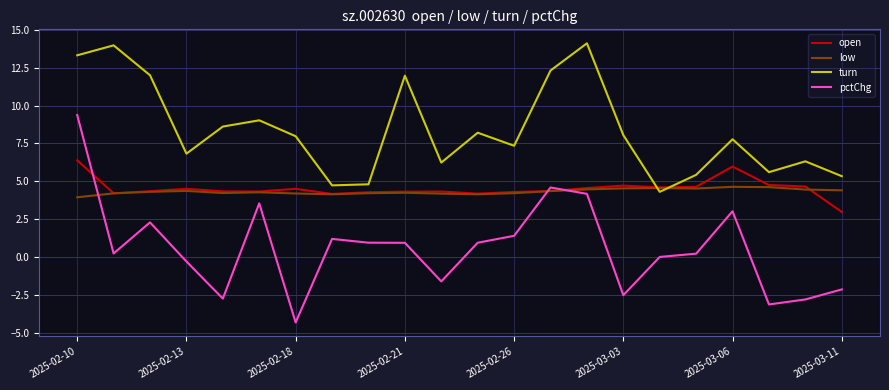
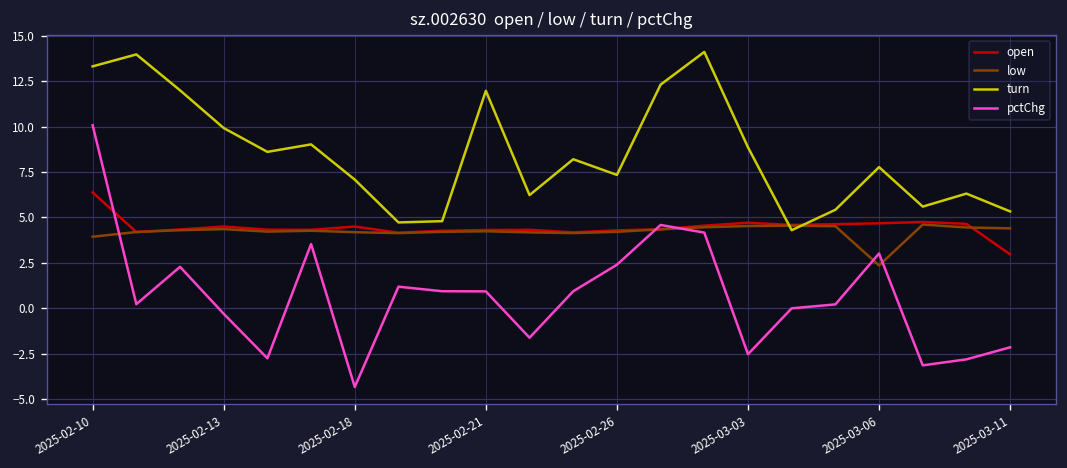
  {
    "open": {
      "2025-02-10": 6.4,
      "2025-02-18": 4.5,
      "2025-03-03": 4.7,
-     "2025-03-06": 6.0,
+     "2025-03-06": 4.7,
      "2025-03-11": 3.0
    },
    "low": {
      "2025-02-10": 3.9,
      "2025-02-18": 4.2,
      "2025-03-03": 4.5,
-     "2025-03-06": 4.6,
+     "2025-03-06": 2.4,
      "2025-03-11": 4.4
    },
    "turn": {
      "2025-02-10": 13.3,
-     "2025-02-13": 6.8,
-     "2025-02-18": 8.0,
+     "2025-02-13": 9.9,
+     "2025-02-18": 7.1,
      "2025-02-21": 12.0,
      "2025-02-26": 7.3,
-     "2025-03-03": 8.0,
+     "2025-03-03": 8.9,
      "2025-03-06": 7.8,
      "2025-03-11": 5.3
    },
    "pctChg": {
-     "2025-02-10": 9.4,
+     "2025-02-10": 10.1,
      "2025-02-13": -0.3,
      "2025-02-18": -4.3,
      "2025-02-21": 0.9,
-     "2025-02-26": 1.4,
+     "2025-02-26": 2.4,
      "2025-03-03": -2.5,
      "2025-03-06": 3.0,
      "2025-03-11": -2.1
    }
  }
